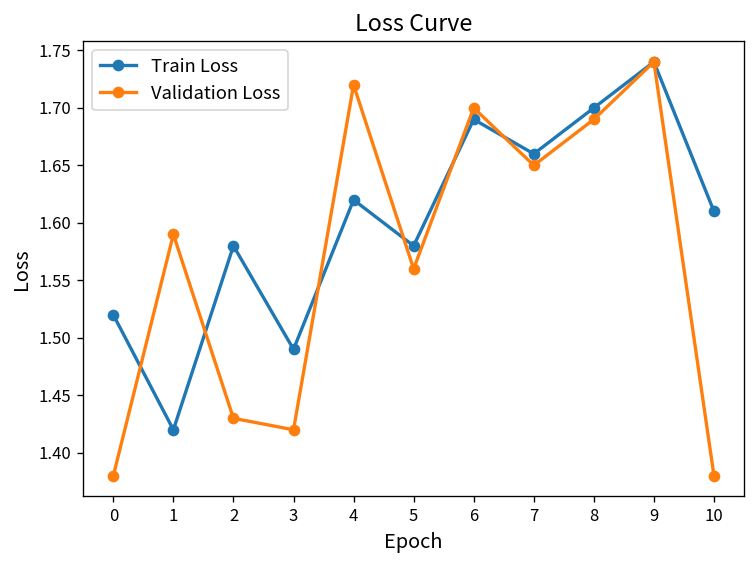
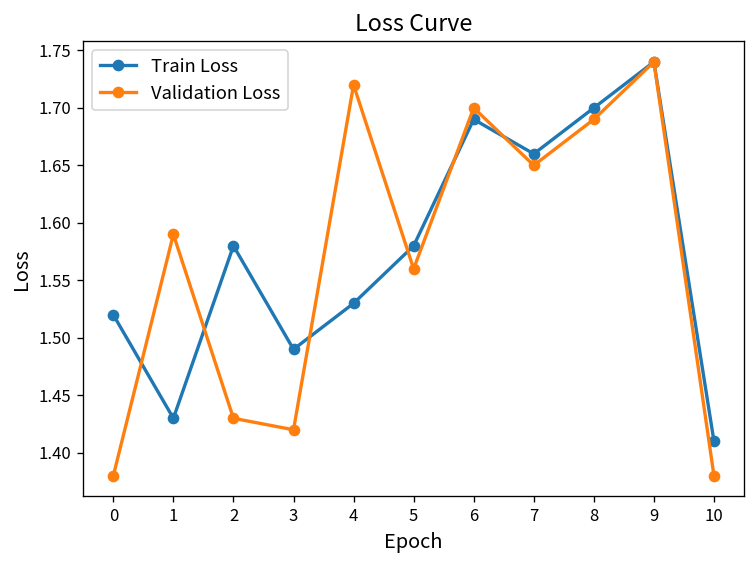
  {
    "Train Loss": {
      "0": 1.52,
-     "1": 1.42,
+     "1": 1.43,
      "2": 1.58,
      "3": 1.49,
-     "4": 1.62,
+     "4": 1.53,
      "5": 1.58,
      "6": 1.69,
      "7": 1.66,
      "8": 1.70,
-     "10": 1.61
+     "10": 1.41
    },
    "Validation Loss": {
      "0": 1.38,
      "1": 1.59,
      "2": 1.43,
      "3": 1.42,
      "4": 1.72,
      "5": 1.56,
      "6": 1.70,
      "7": 1.65,
      "8": 1.69,
      "10": 1.38
    }
  }
